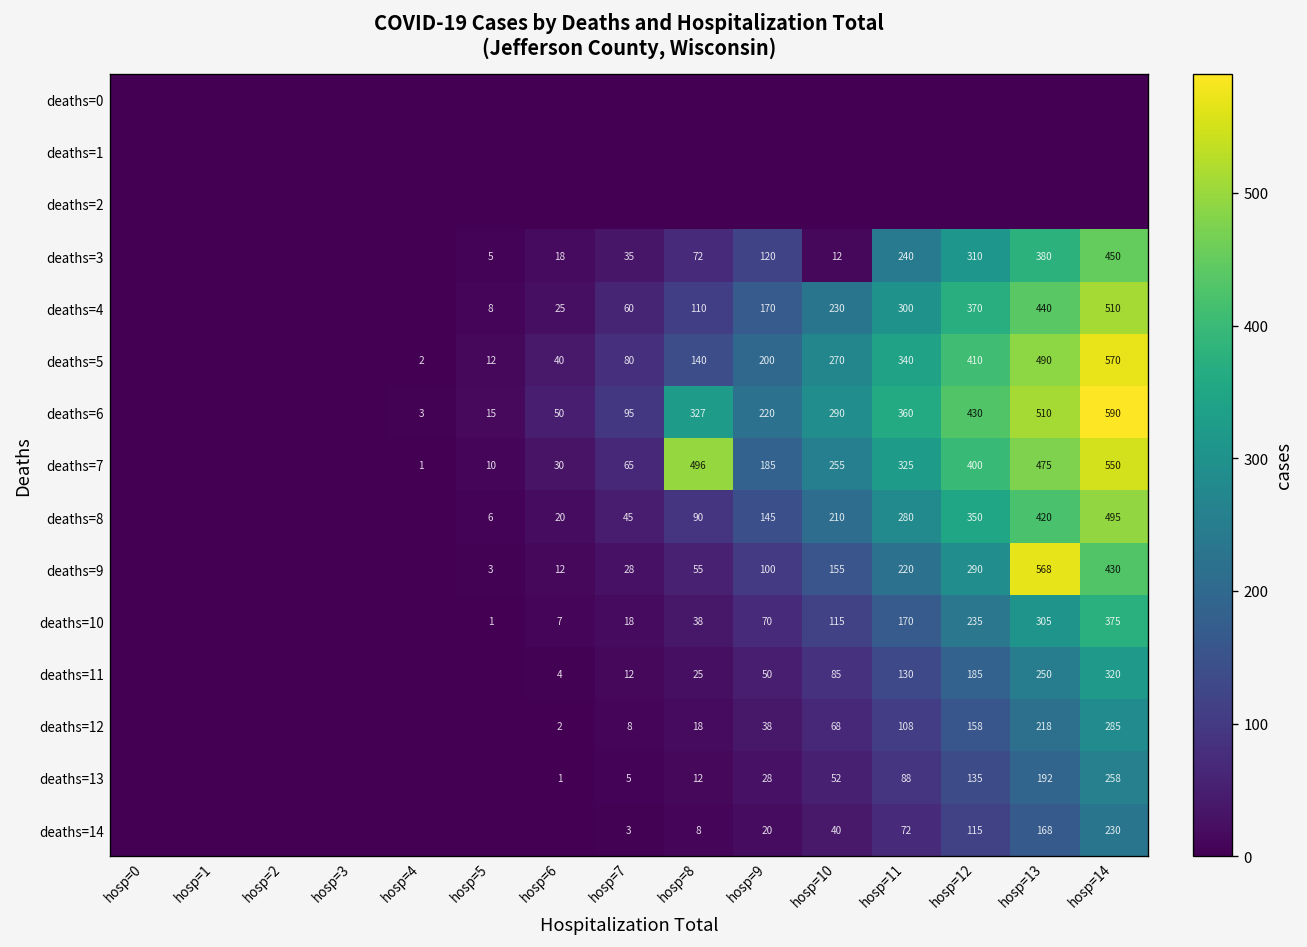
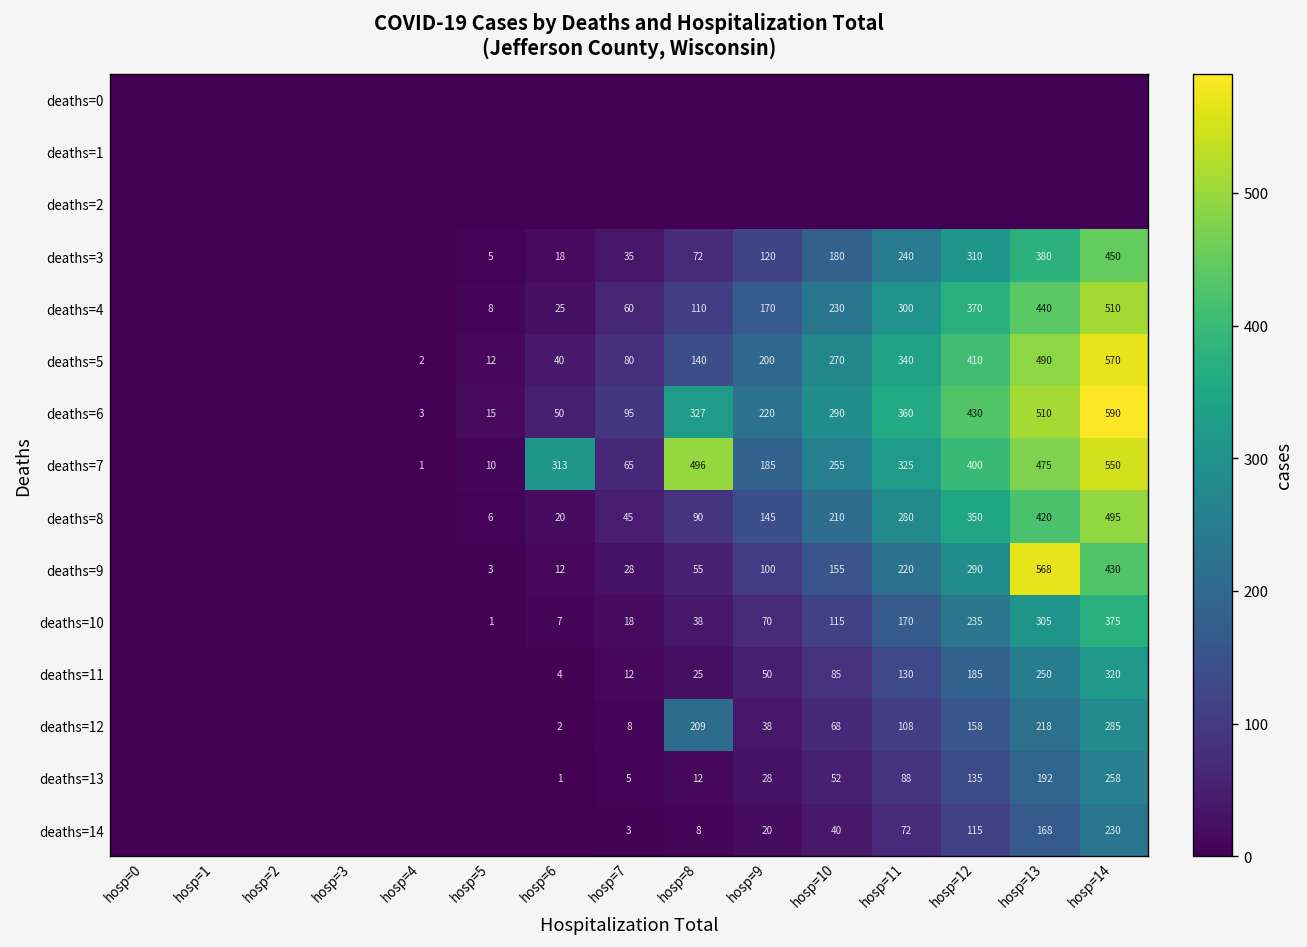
  {
    "deaths=3": {
      "hosp=5": 5,
      "hosp=6": 18,
      "hosp=7": 35,
      "hosp=8": 72,
      "hosp=9": 120,
-     "hosp=10": 12,
+     "hosp=10": 180,
      "hosp=11": 240,
      "hosp=12": 310,
      "hosp=13": 380,
      "hosp=14": 450
    },
    "deaths=4": {
      "hosp=5": 8,
      "hosp=6": 25,
      "hosp=7": 60,
      "hosp=8": 110,
      "hosp=9": 170,
      "hosp=10": 230,
      "hosp=11": 300,
      "hosp=12": 370,
      "hosp=13": 440,
      "hosp=14": 510
    },
    "deaths=5": {
      "hosp=4": 2,
      "hosp=5": 12,
      "hosp=6": 40,
      "hosp=7": 80,
      "hosp=8": 140,
      "hosp=9": 200,
      "hosp=10": 270,
      "hosp=11": 340,
      "hosp=12": 410,
      "hosp=13": 490,
      "hosp=14": 570
    },
    "deaths=6": {
      "hosp=4": 3,
      "hosp=5": 15,
      "hosp=6": 50,
      "hosp=7": 95,
      "hosp=8": 327,
      "hosp=9": 220,
      "hosp=10": 290,
      "hosp=11": 360,
      "hosp=12": 430,
      "hosp=13": 510,
      "hosp=14": 590
    },
    "deaths=7": {
      "hosp=4": 1,
      "hosp=5": 10,
-     "hosp=6": 30,
+     "hosp=6": 313,
      "hosp=7": 65,
      "hosp=8": 496,
      "hosp=9": 185,
      "hosp=10": 255,
      "hosp=11": 325,
      "hosp=12": 400,
      "hosp=13": 475,
      "hosp=14": 550
    },
    "deaths=8": {
      "hosp=5": 6,
      "hosp=6": 20,
      "hosp=7": 45,
      "hosp=8": 90,
      "hosp=9": 145,
      "hosp=10": 210,
      "hosp=11": 280,
      "hosp=12": 350,
      "hosp=13": 420,
      "hosp=14": 495
    },
    "deaths=9": {
      "hosp=5": 3,
      "hosp=6": 12,
      "hosp=7": 28,
      "hosp=8": 55,
      "hosp=9": 100,
      "hosp=10": 155,
      "hosp=11": 220,
      "hosp=12": 290,
      "hosp=13": 568,
      "hosp=14": 430
    },
    "deaths=10": {
      "hosp=5": 1,
      "hosp=6": 7,
      "hosp=7": 18,
      "hosp=8": 38,
      "hosp=9": 70,
      "hosp=10": 115,
      "hosp=11": 170,
      "hosp=12": 235,
      "hosp=13": 305,
      "hosp=14": 375
    },
    "deaths=11": {
      "hosp=6": 4,
      "hosp=7": 12,
      "hosp=8": 25,
      "hosp=9": 50,
      "hosp=10": 85,
      "hosp=11": 130,
      "hosp=12": 185,
      "hosp=13": 250,
      "hosp=14": 320
    },
    "deaths=12": {
      "hosp=6": 2,
      "hosp=7": 8,
-     "hosp=8": 18,
+     "hosp=8": 209,
      "hosp=9": 38,
      "hosp=10": 68,
      "hosp=11": 108,
      "hosp=12": 158,
      "hosp=13": 218,
      "hosp=14": 285
    },
    "deaths=13": {
      "hosp=6": 1,
      "hosp=7": 5,
      "hosp=8": 12,
      "hosp=9": 28,
      "hosp=10": 52,
      "hosp=11": 88,
      "hosp=12": 135,
      "hosp=13": 192,
      "hosp=14": 258
    },
    "deaths=14": {
      "hosp=7": 3,
      "hosp=8": 8,
      "hosp=9": 20,
      "hosp=10": 40,
      "hosp=11": 72,
      "hosp=12": 115,
      "hosp=13": 168,
      "hosp=14": 230
    }
  }
